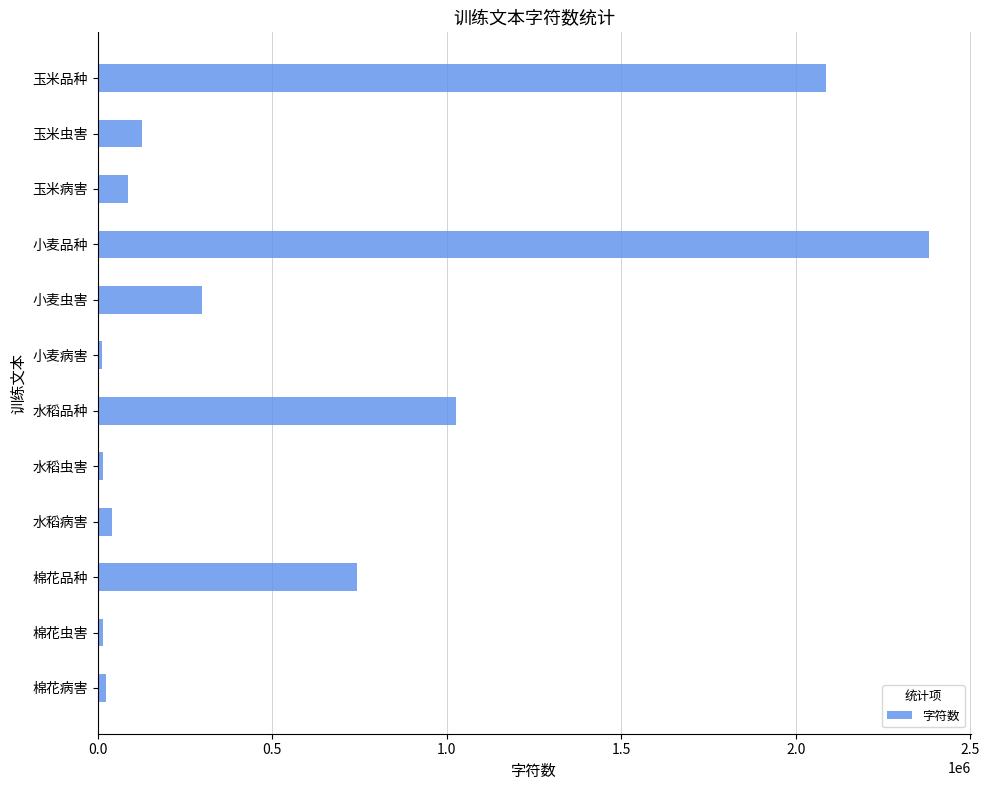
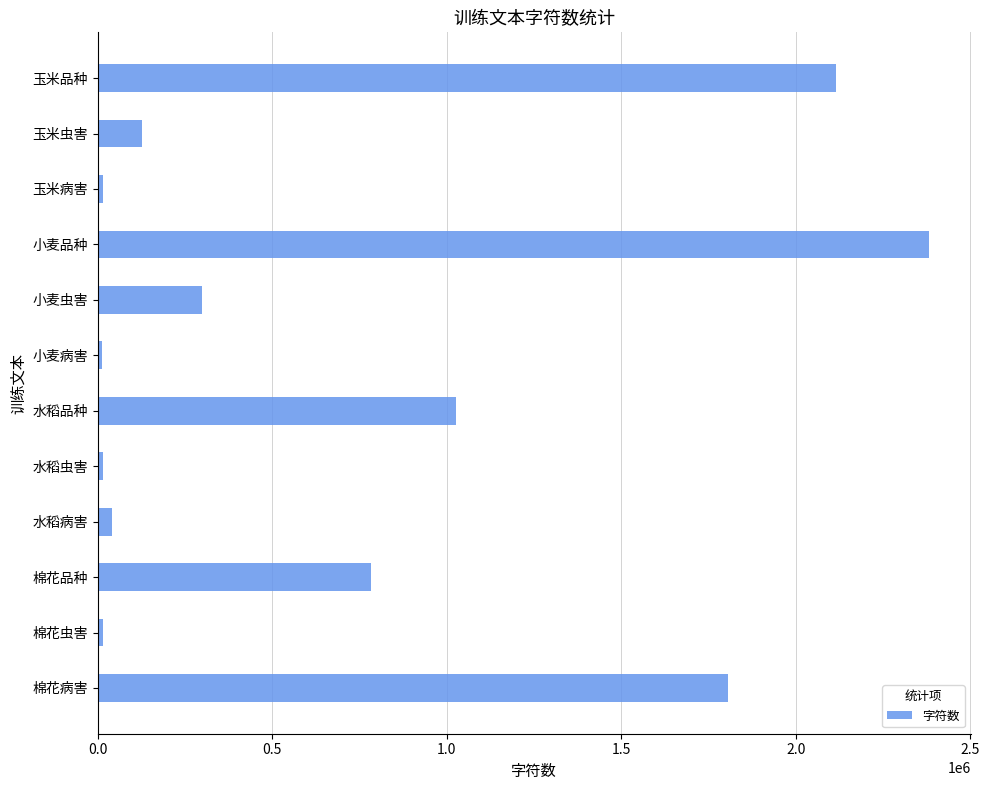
  {
-   "玉米品种": 2090000,
+   "玉米品种": 2120000,
    "玉米虫害": 130000,
-   "玉米病害": 90000,
+   "玉米病害": 20000,
    "小麦品种": 2380000,
    "小麦虫害": 300000,
    "小麦病害": 10000,
    "水稻品种": 1030000,
    "水稻虫害": 10000,
    "水稻病害": 40000,
-   "棉花品种": 740000,
+   "棉花品种": 780000,
    "棉花虫害": 10000,
-   "棉花病害": 20000
+   "棉花病害": 1810000
  }
